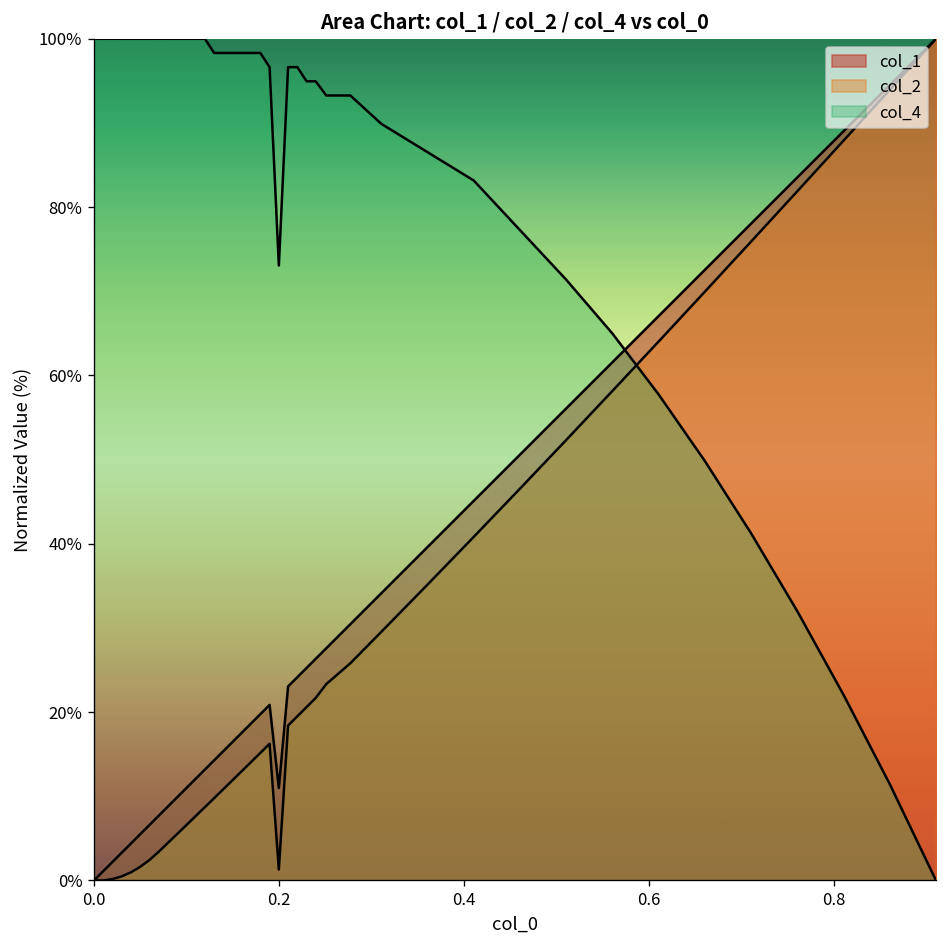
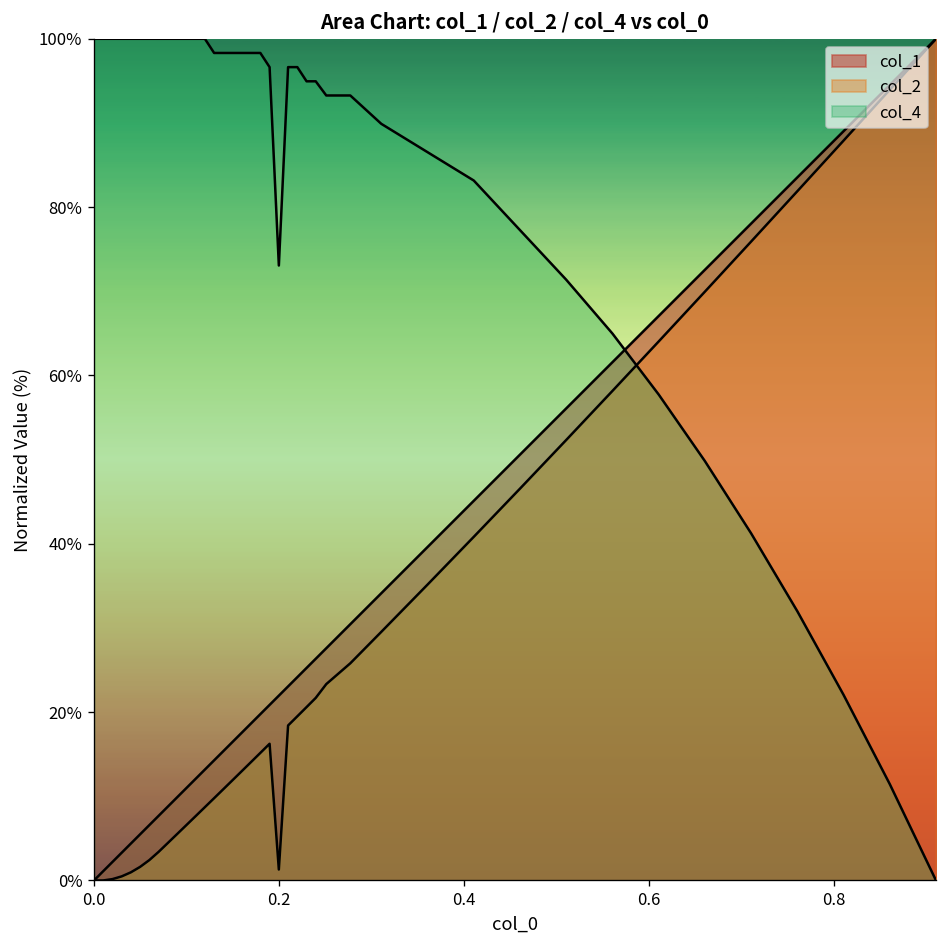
  {
    "col_1": {
-     "0.2": "11%"
+     "0.2": "22%"
    },
    "col_2": {
      "0.2": "1%"
    },
    "col_4": {
      "0.0": "100%",
      "0.2": "73%"
    }
  }
